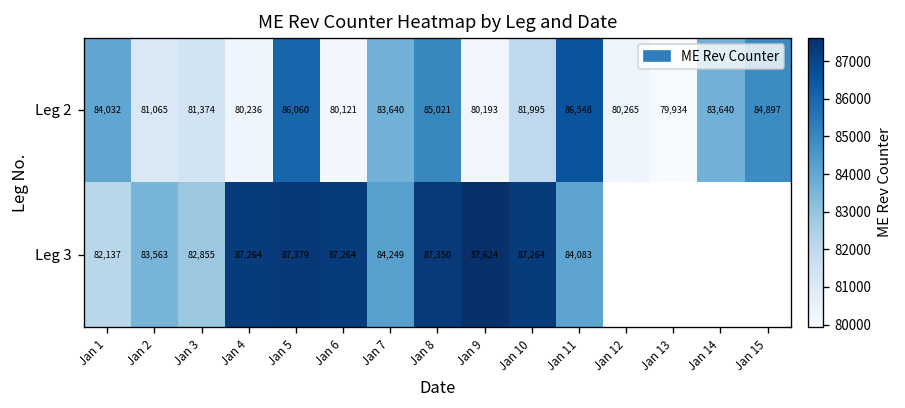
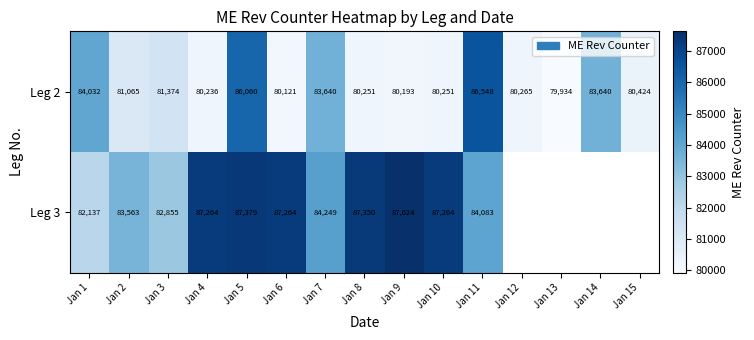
  {
    "Leg 2": {
      "Jan 1": "84,032",
      "Jan 2": "81,065",
      "Jan 3": "81,374",
      "Jan 4": "80,236",
      "Jan 5": "86,060",
      "Jan 6": "80,121",
      "Jan 7": "83,640",
-     "Jan 8": "85,021",
+     "Jan 8": "80,251",
      "Jan 9": "80,193",
-     "Jan 10": "81,995",
+     "Jan 10": "80,251",
      "Jan 11": "86,548",
      "Jan 12": "80,265",
      "Jan 13": "79,934",
      "Jan 14": "83,640",
-     "Jan 15": "84,897"
+     "Jan 15": "80,424"
    },
    "Leg 3": {
      "Jan 1": "82,137",
      "Jan 2": "83,563",
      "Jan 3": "82,855",
      "Jan 4": "87,264",
      "Jan 5": "87,379",
      "Jan 6": "87,264",
      "Jan 7": "84,249",
      "Jan 8": "87,350",
      "Jan 9": "87,624",
      "Jan 10": "87,264",
      "Jan 11": "84,083"
    }
  }
